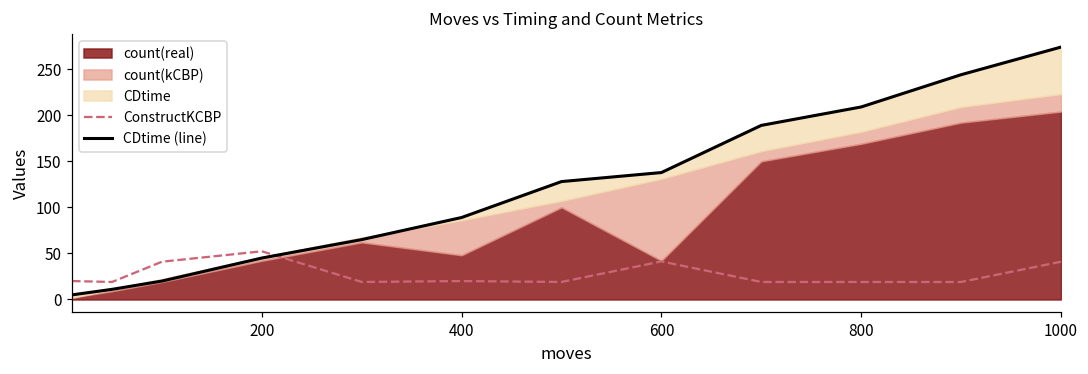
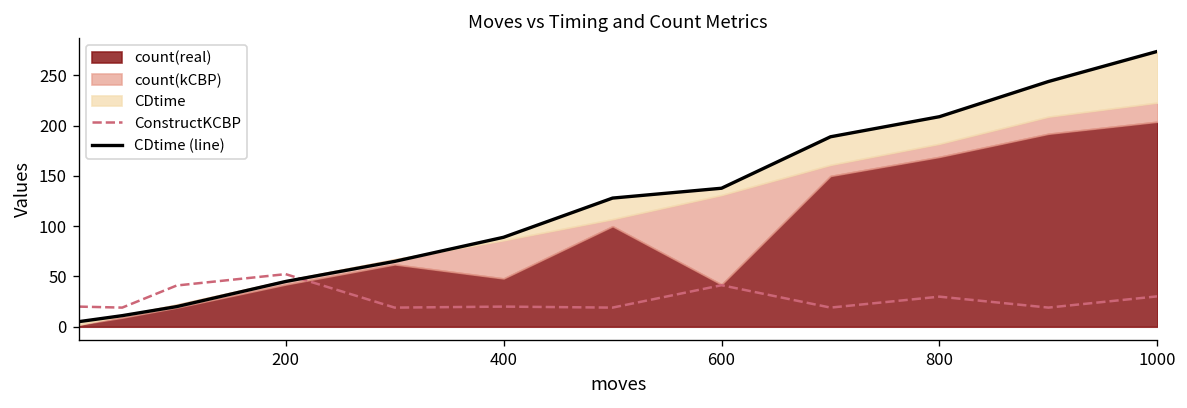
  {
    "ConstructKCBP": {
      "200": 50,
      "400": 20,
-     "800": 20,
-     "1000": 40
+     "800": 30,
+     "1000": 30
    },
    "count(real)": {
      "400": 50,
      "800": 170,
      "1000": 200
    }
  }
